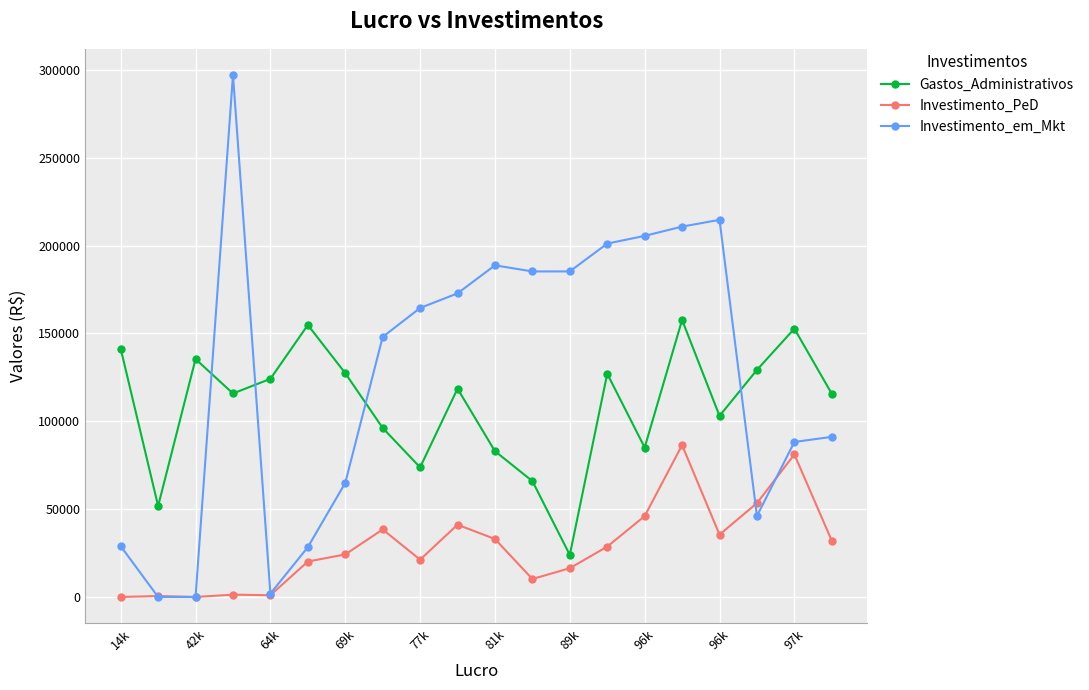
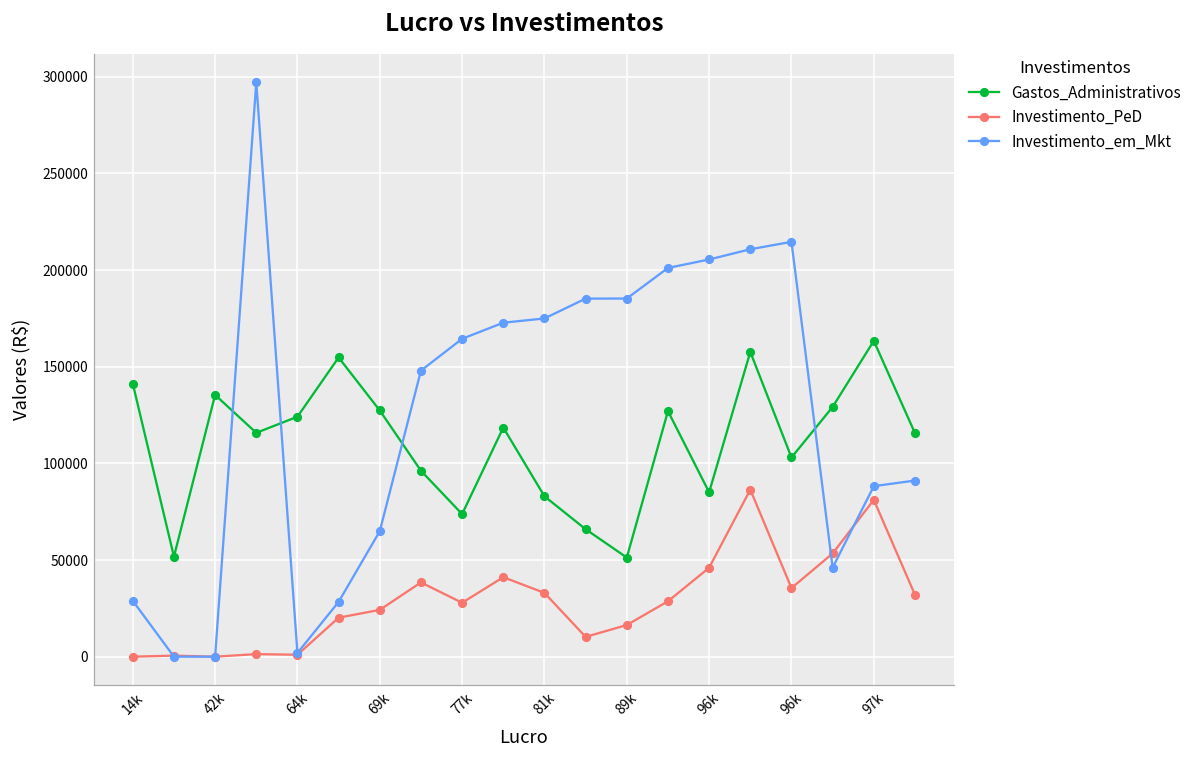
  {
    "Gastos_Administrativos": {
      "14k": 141000,
      "42k": 135000,
      "64k": 124000,
      "69k": 127000,
      "77k": 74000,
      "81k": 83000,
-     "89k": 24000,
-     "97k": 153000
+     "89k": 51000,
+     "97k": 163000
    },
    "Investimento_PeD": {
      "14k": 0,
      "69k": 24000,
-     "77k": 21000,
+     "77k": 28000,
      "81k": 33000,
      "89k": 16000,
      "97k": 81000
    },
    "Investimento_em_Mkt": {
      "14k": 29000,
      "69k": 65000,
      "77k": 164000,
-     "81k": 189000,
+     "81k": 175000,
      "89k": 185000,
      "97k": 88000
    }
  }
